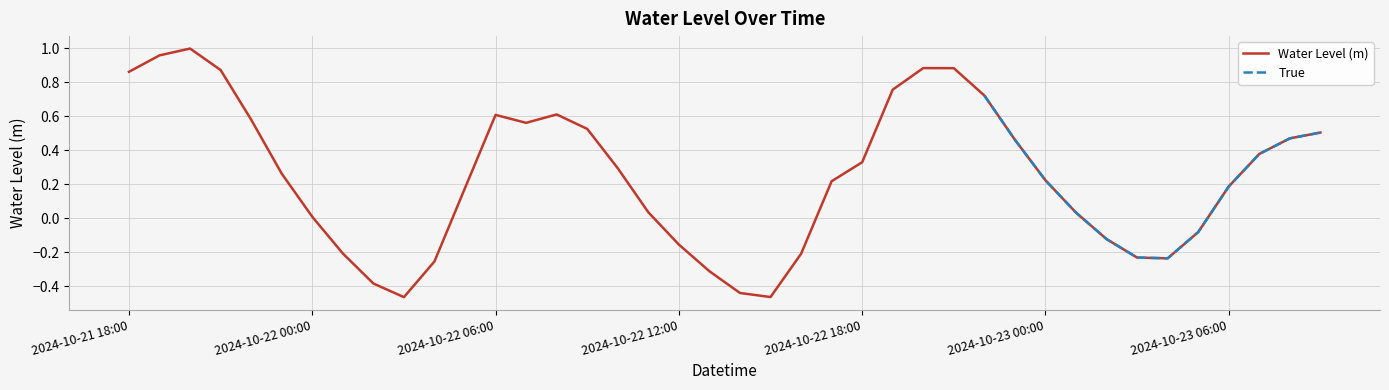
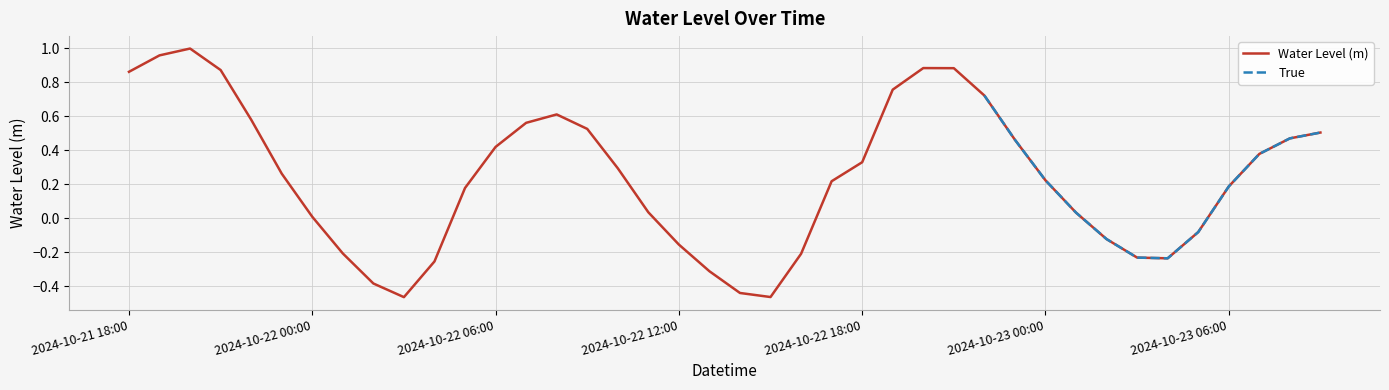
  {
    "Water Level (m)": {
      "2024-10-21 18:00": 0.86,
      "2024-10-22 00:00": 0.01,
-     "2024-10-22 06:00": 0.61,
+     "2024-10-22 06:00": 0.42,
      "2024-10-22 12:00": -0.15,
      "2024-10-22 18:00": 0.33
    }
  }
